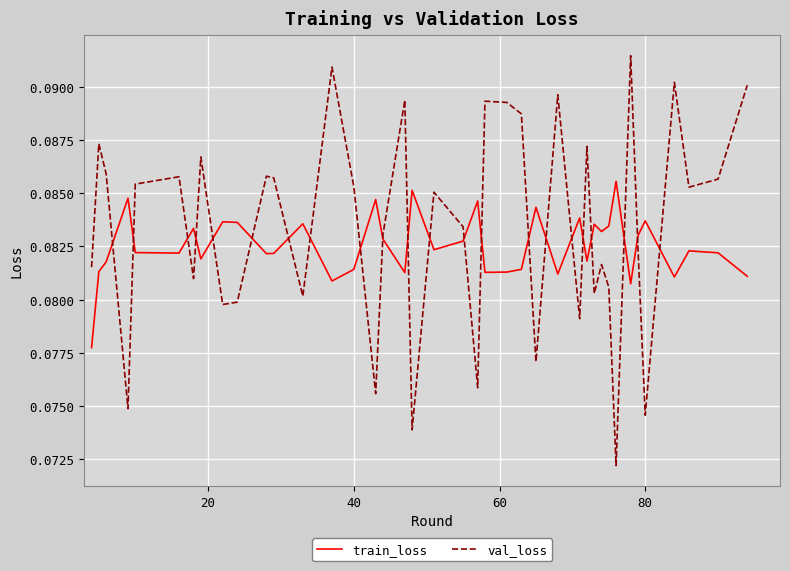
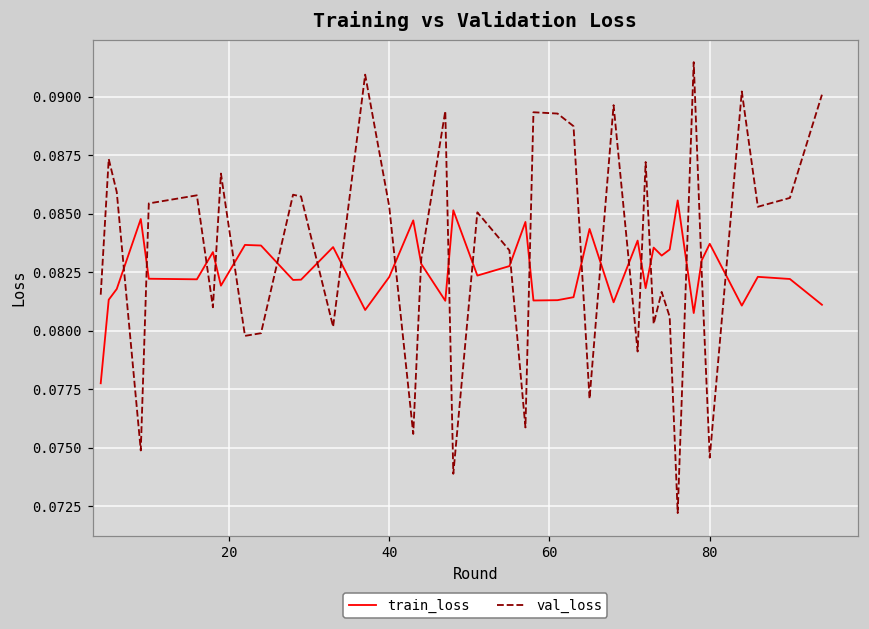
  {
    "train_loss": {
-     "40": 0.0814,
+     "40": 0.0823,
      "80": 0.0837
    },
    "val_loss": {
      "40": 0.0853,
      "80": 0.0746
    }
  }
